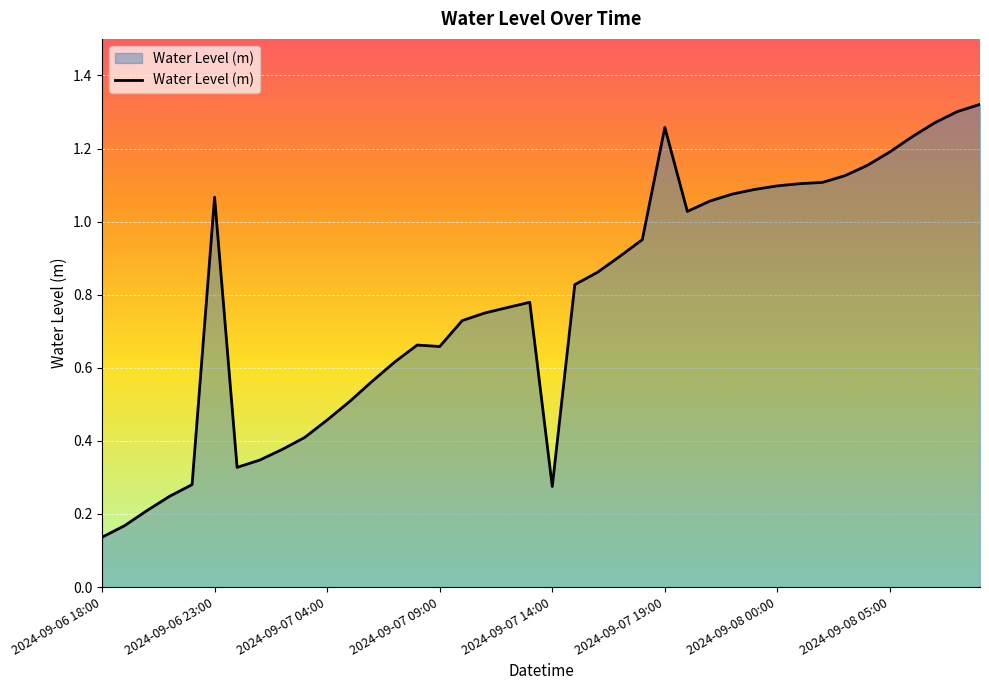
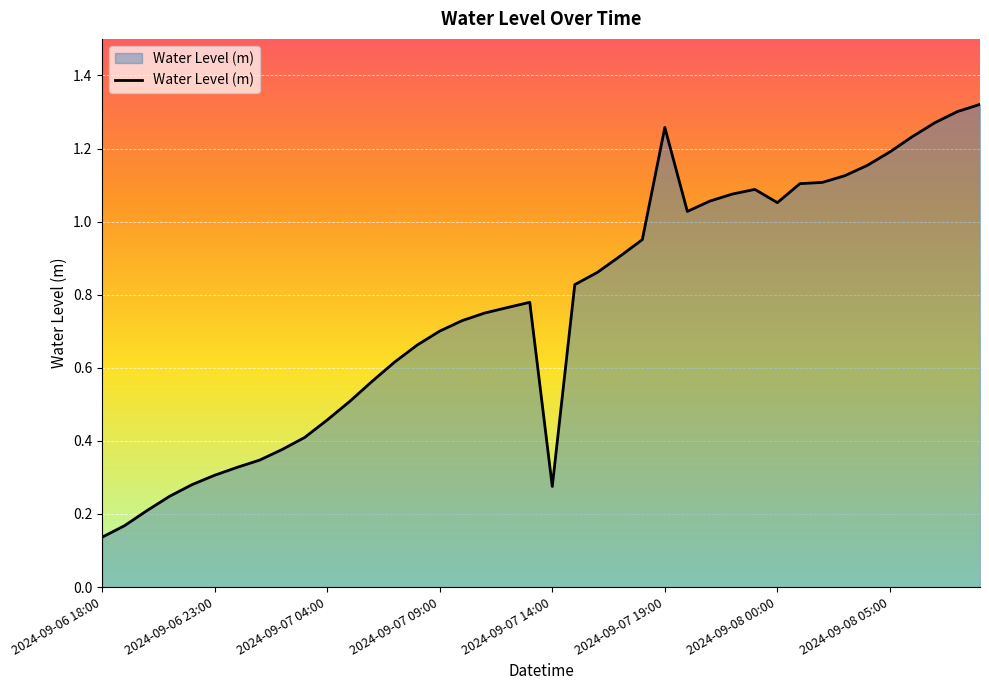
  {
    "2024-09-06 18:00": 0.14,
-   "2024-09-06 23:00": 1.07,
+   "2024-09-06 23:00": 0.31,
    "2024-09-07 04:00": 0.46,
-   "2024-09-07 09:00": 0.66,
+   "2024-09-07 09:00": 0.70,
    "2024-09-07 14:00": 0.28,
    "2024-09-07 19:00": 1.26,
-   "2024-09-08 00:00": 1.10,
+   "2024-09-08 00:00": 1.05,
    "2024-09-08 05:00": 1.19
  }
